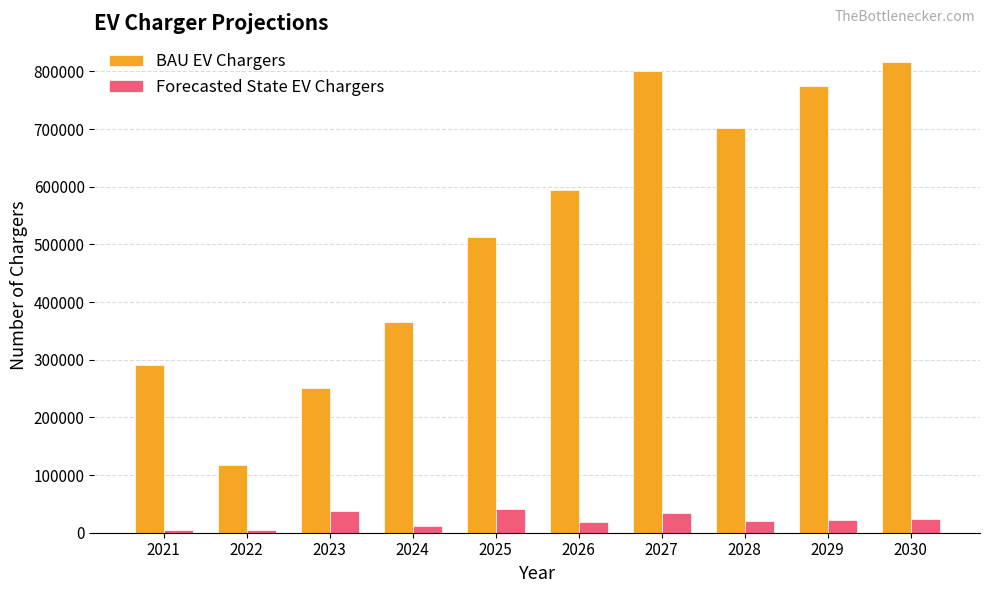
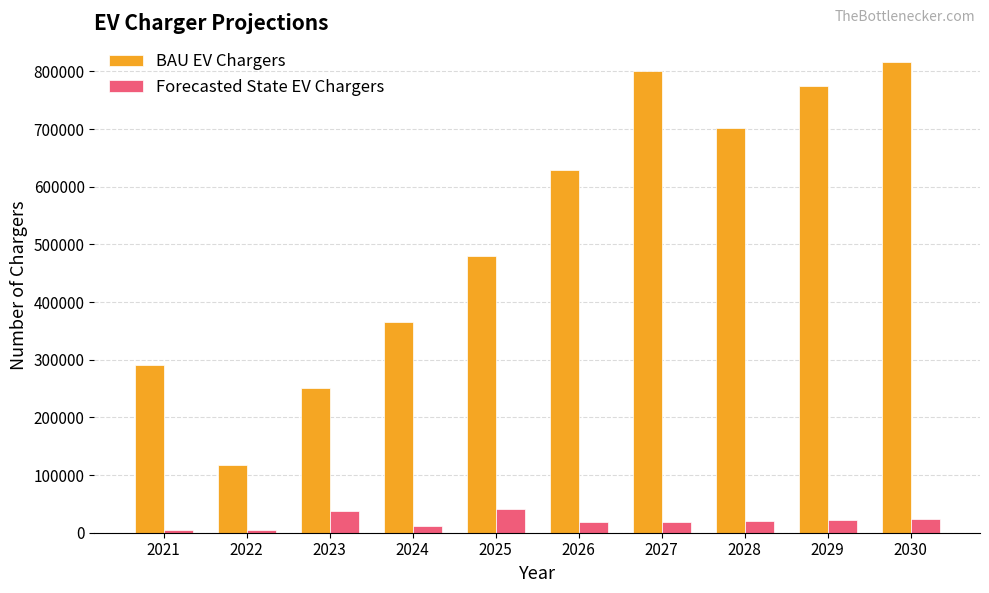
  {
    "BAU EV Chargers": {
      "2021": 290000,
      "2022": 120000,
      "2023": 250000,
      "2024": 360000,
-     "2025": 510000,
-     "2026": 600000,
+     "2025": 480000,
+     "2026": 630000,
      "2027": 800000,
      "2028": 700000,
      "2029": 780000,
      "2030": 820000
    },
    "Forecasted State EV Chargers": {
      "2023": 40000,
      "2024": 10000,
      "2025": 40000,
      "2026": 20000,
-     "2027": 30000,
+     "2027": 20000,
      "2028": 20000,
      "2029": 20000,
      "2030": 20000
    }
  }
